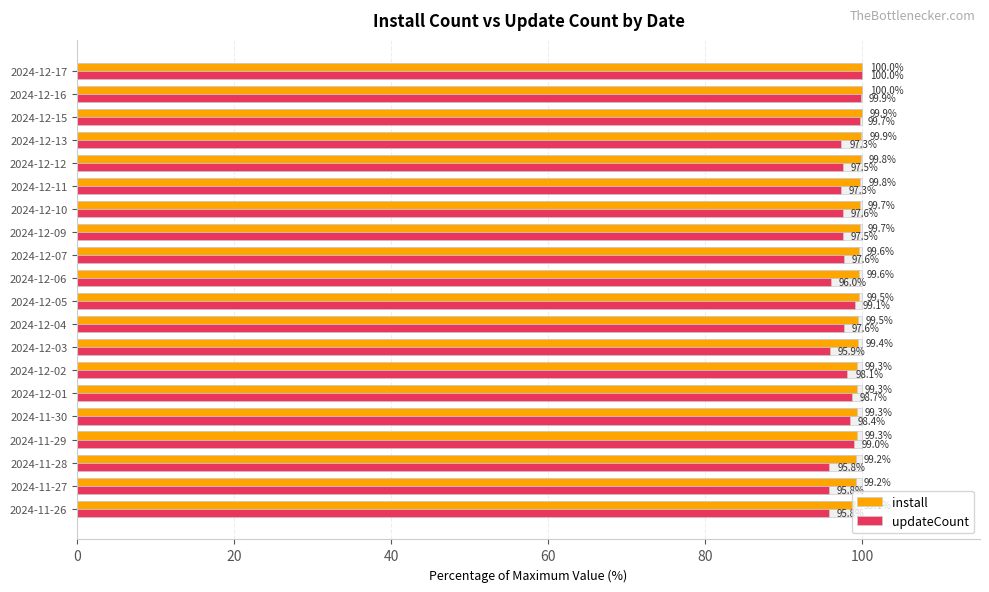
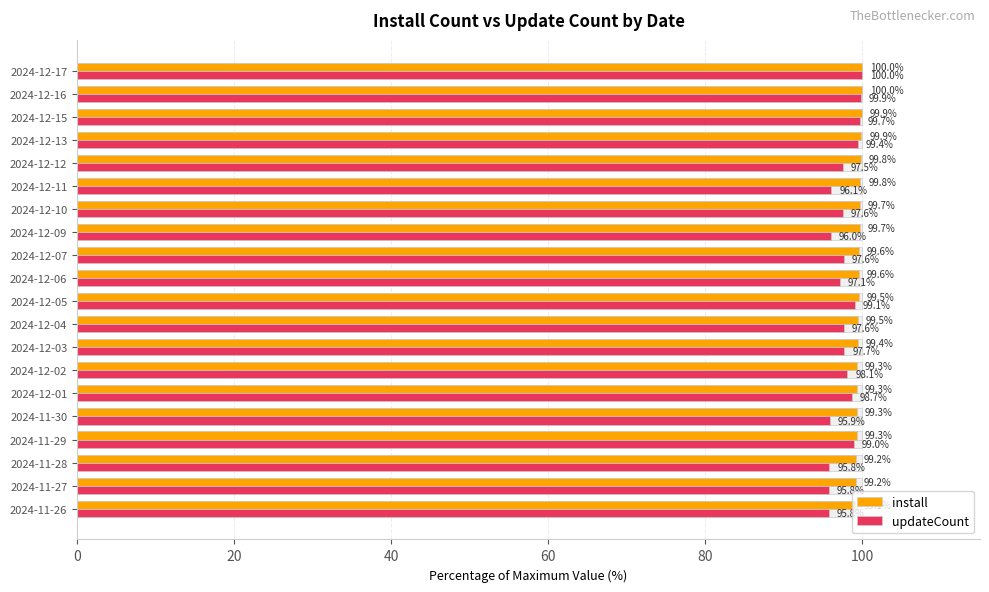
  {
    "install": {
      "2024-12-12": "99.8%",
      "2024-12-11": "99.8%"
    },
    "updateCount": {
-     "2024-12-13": "97.3%",
-     "2024-12-11": "97.3%",
-     "2024-12-09": "97.5%",
-     "2024-12-06": "96.0%",
-     "2024-12-03": "95.9%",
-     "2024-11-30": "98.4%"
+     "2024-12-13": "99.4%",
+     "2024-12-11": "96.1%",
+     "2024-12-09": "96.0%",
+     "2024-12-06": "97.1%",
+     "2024-12-03": "97.7%",
+     "2024-11-30": "95.9%"
    }
  }
